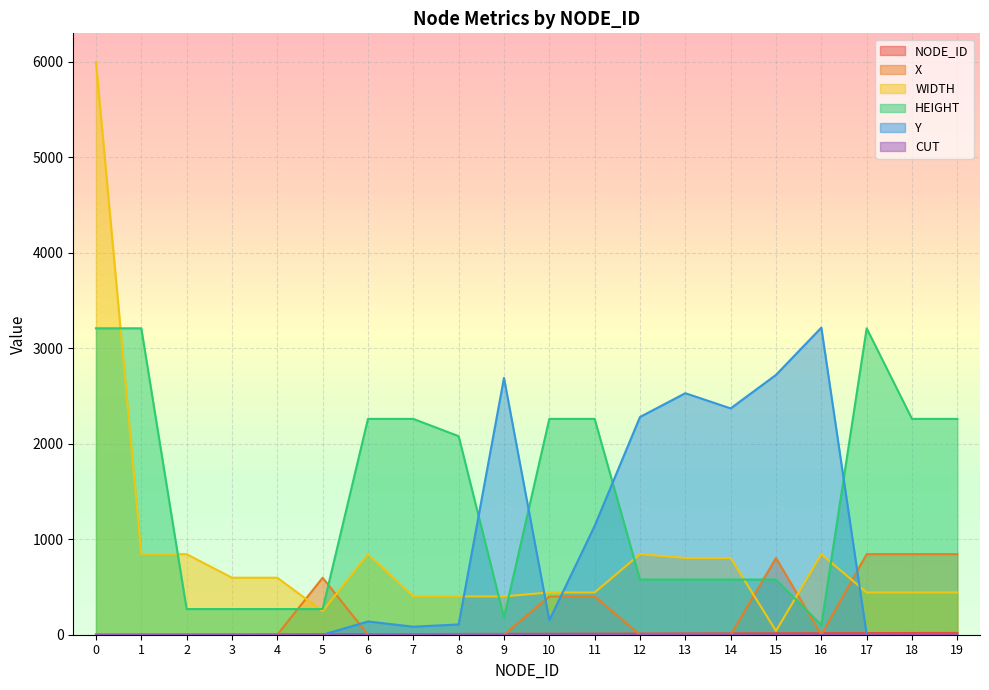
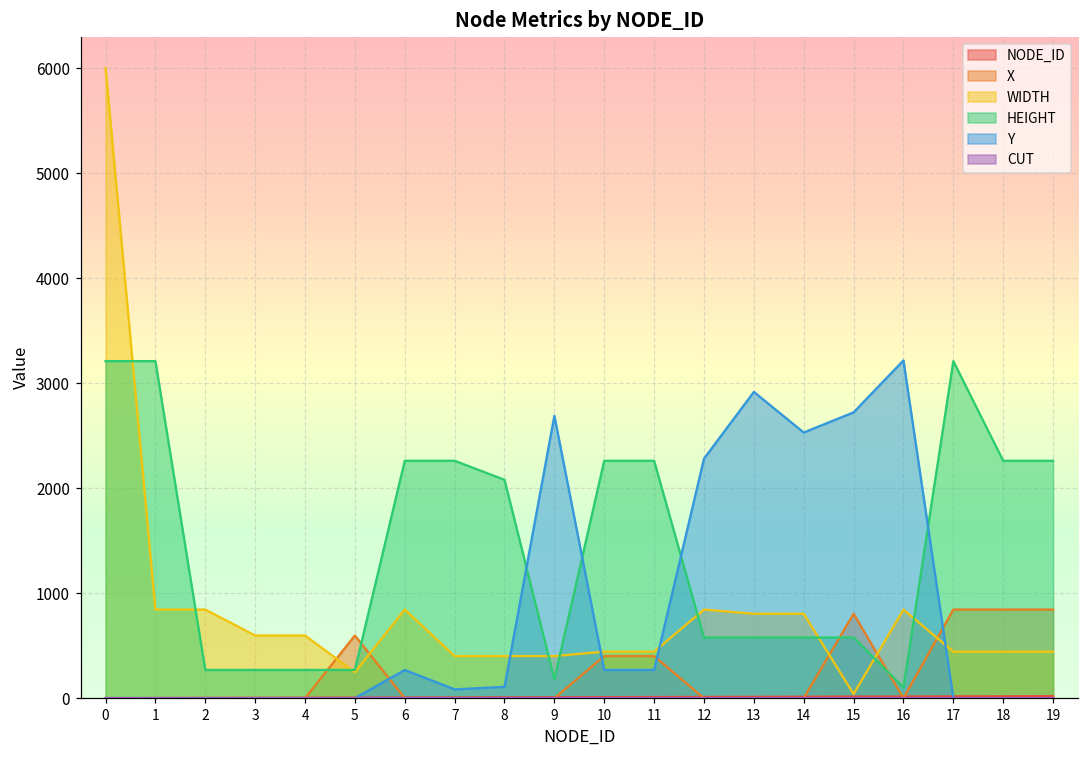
  {
    "HEIGHT": {
      "0": 3200,
      "1": 3200,
      "2": 300,
      "3": 300,
      "4": 300,
      "6": 2300,
      "7": 2300,
      "8": 2100,
      "9": 200,
      "10": 2300,
      "11": 2300,
      "12": 600,
      "13": 600,
      "14": 600,
      "15": 600,
      "16": 100,
      "17": 3200,
      "18": 2300,
      "19": 2300
    },
    "Y": {
-     "6": 100,
+     "6": 300,
      "7": 100,
      "8": 100,
      "9": 2700,
-     "10": 200,
-     "11": 1100,
+     "10": 300,
+     "11": 300,
      "12": 2300,
-     "13": 2500,
-     "14": 2400,
+     "13": 2900,
+     "14": 2500,
      "15": 2700,
      "16": 3200
    }
  }
